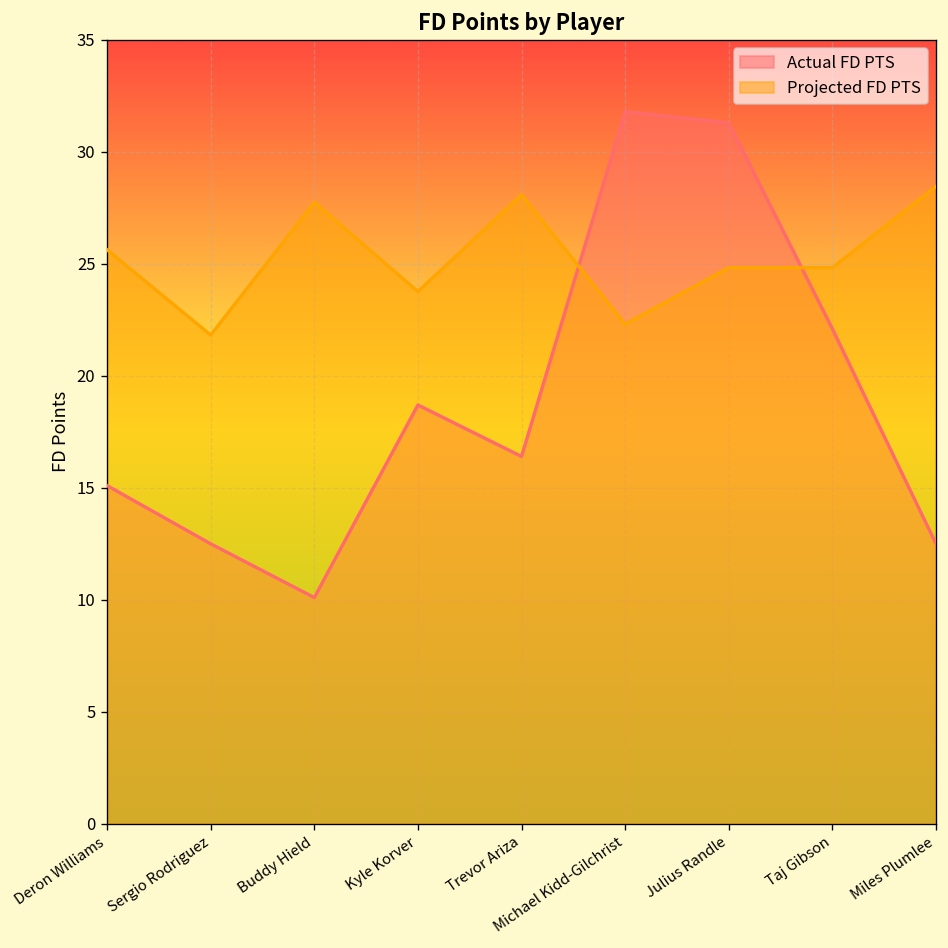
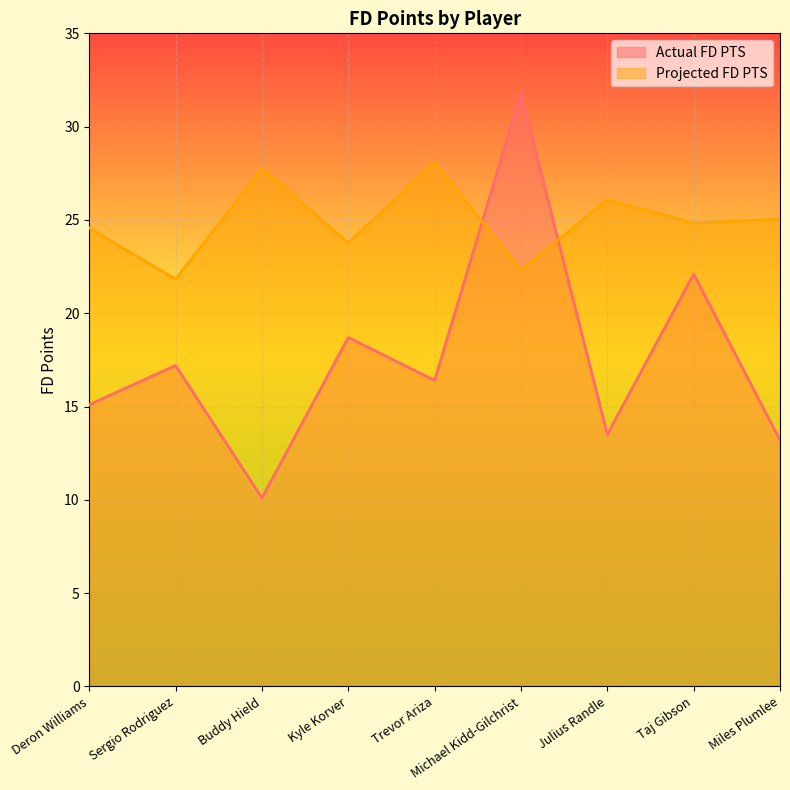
  {
    "Actual FD PTS": {
      "Deron Williams": 15.1,
-     "Sergio Rodriguez": 12.5,
+     "Sergio Rodriguez": 17.2,
      "Buddy Hield": 10.1,
      "Kyle Korver": 18.7,
      "Trevor Ariza": 16.4,
      "Michael Kidd-Gilchrist": 31.8,
-     "Julius Randle": 31.3,
+     "Julius Randle": 13.5,
      "Taj Gibson": 22.1,
-     "Miles Plumlee": 12.5
+     "Miles Plumlee": 13.2
    },
    "Projected FD PTS": {
-     "Deron Williams": 25.6,
+     "Deron Williams": 24.6,
      "Sergio Rodriguez": 21.8,
      "Buddy Hield": 27.8,
      "Kyle Korver": 23.8,
      "Trevor Ariza": 28.1,
      "Michael Kidd-Gilchrist": 22.3,
-     "Julius Randle": 24.8,
+     "Julius Randle": 26.1,
      "Taj Gibson": 24.8,
-     "Miles Plumlee": 28.5
+     "Miles Plumlee": 25.0
    }
  }
